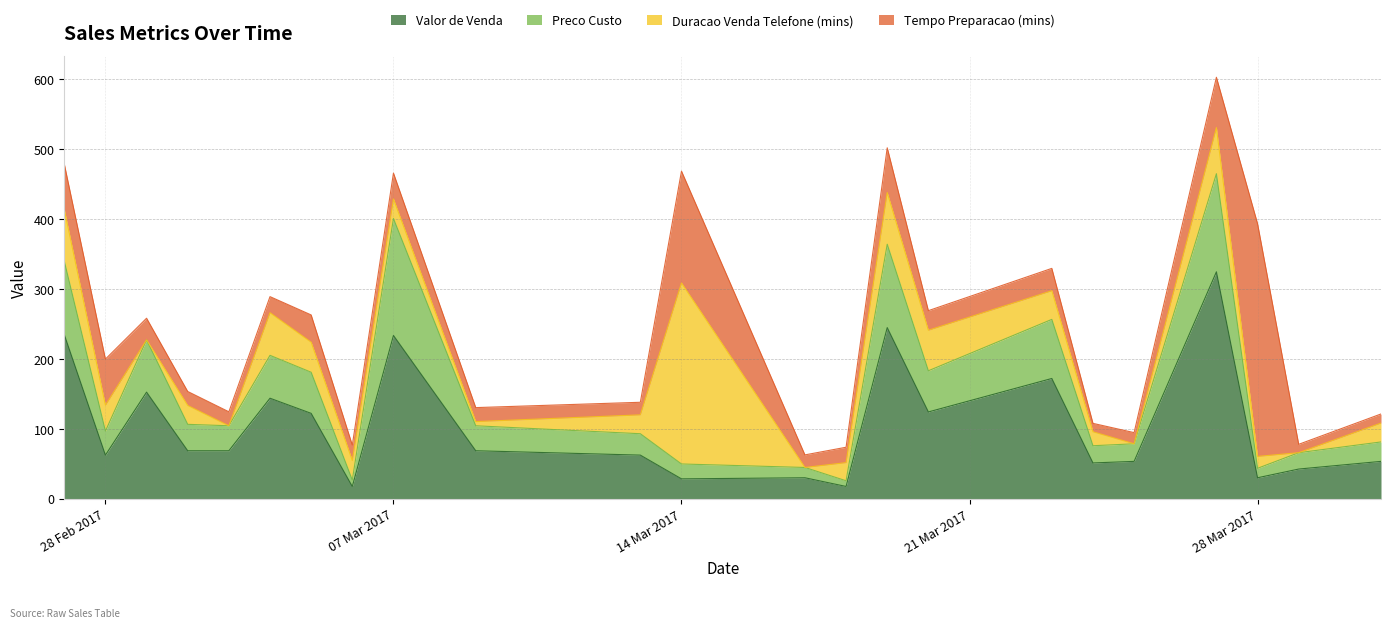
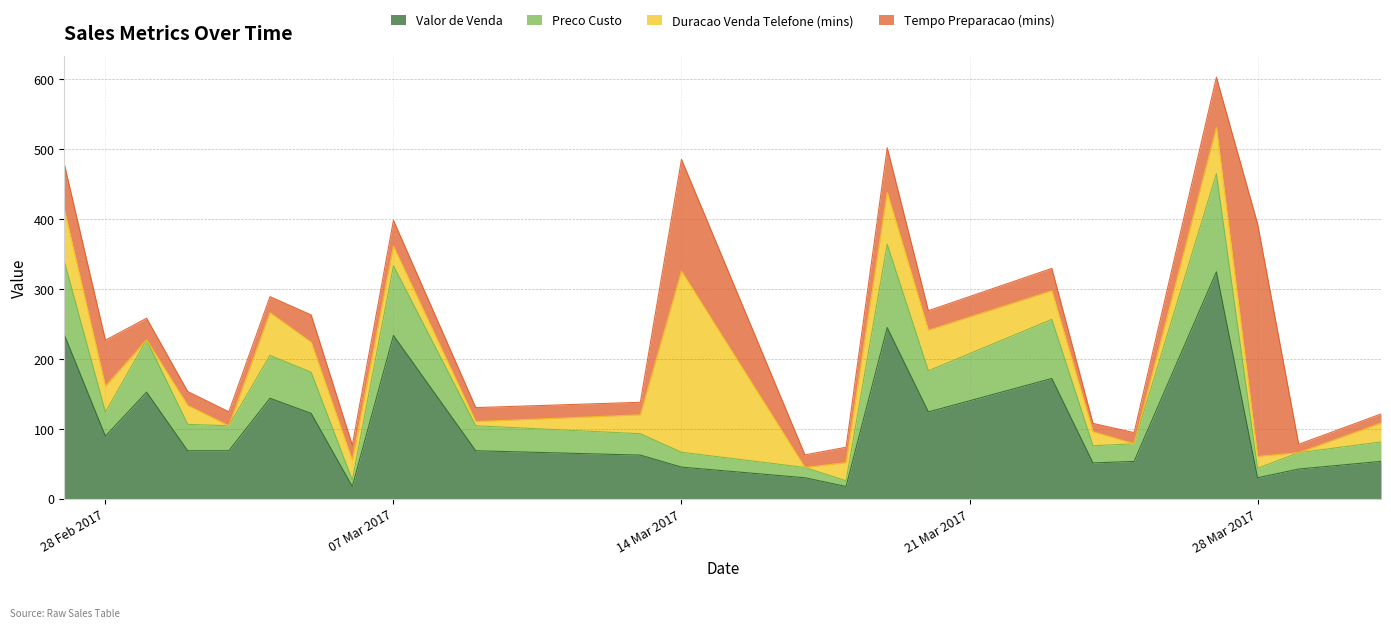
  {
    "Valor de Venda": {
-     "28 Feb 2017": 60,
+     "28 Feb 2017": 90,
      "07 Mar 2017": 230,
-     "14 Mar 2017": 30,
+     "14 Mar 2017": 50,
      "28 Mar 2017": 30
    },
    "Preco Custo": {
      "28 Feb 2017": 30,
-     "07 Mar 2017": 170,
+     "07 Mar 2017": 100,
      "14 Mar 2017": 20,
      "28 Mar 2017": 10
    },
    "Duracao Venda Telefone (mins)": {
      "28 Feb 2017": 40,
      "07 Mar 2017": 30,
      "14 Mar 2017": 260,
      "28 Mar 2017": 20
    },
    "Tempo Preparacao (mins)": {
      "28 Feb 2017": 70,
      "07 Mar 2017": 40,
      "14 Mar 2017": 160,
      "28 Mar 2017": 330
    }
  }
